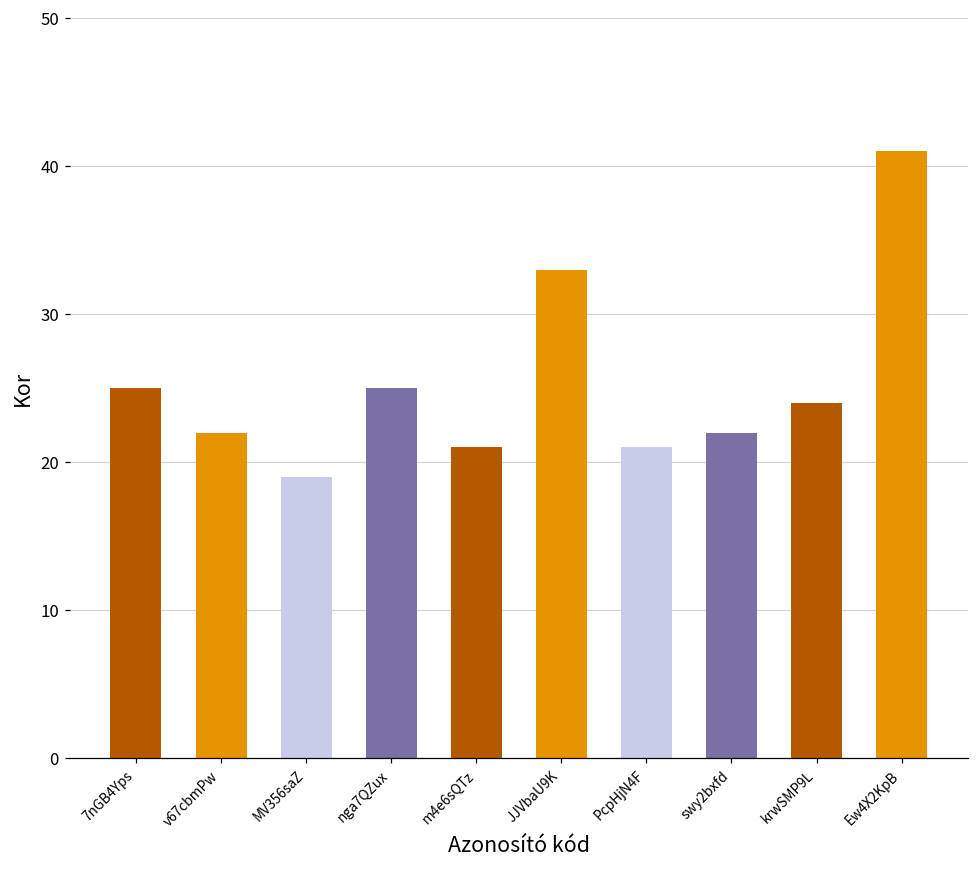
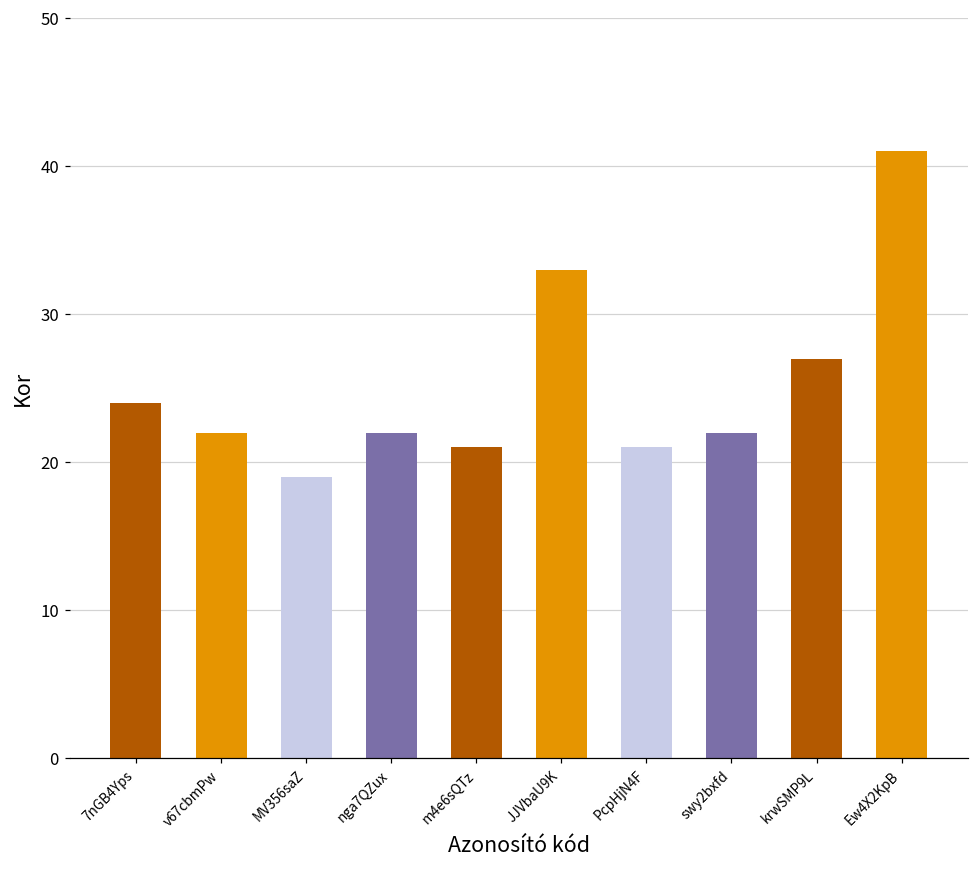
  {
-   "7nGB4Yps": 25,
+   "7nGB4Yps": 24,
    "v67cbmPw": 22,
    "MV356saZ": 19,
-   "nga7QZux": 25,
+   "nga7QZux": 22,
    "m4e6sQTz": 21,
    "JJVbaU9K": 33,
    "PcpHjN4F": 21,
    "swy2bxfd": 22,
-   "krwSMP9L": 24,
+   "krwSMP9L": 27,
    "Ew4X2KpB": 41
  }
